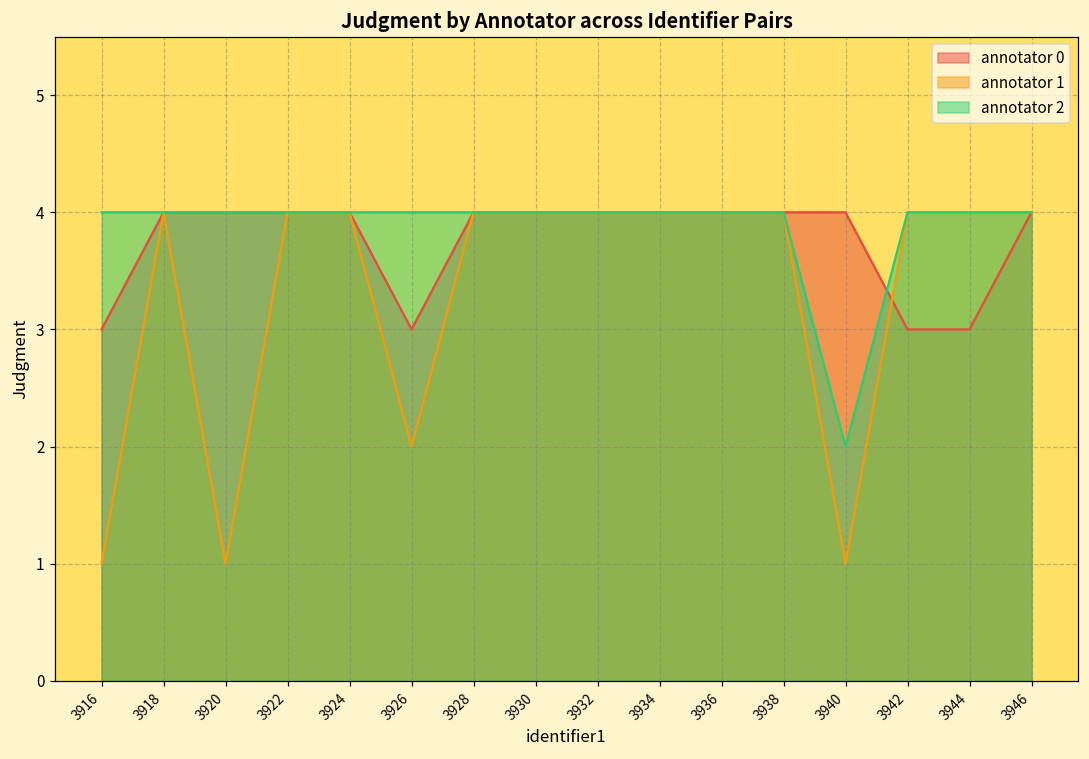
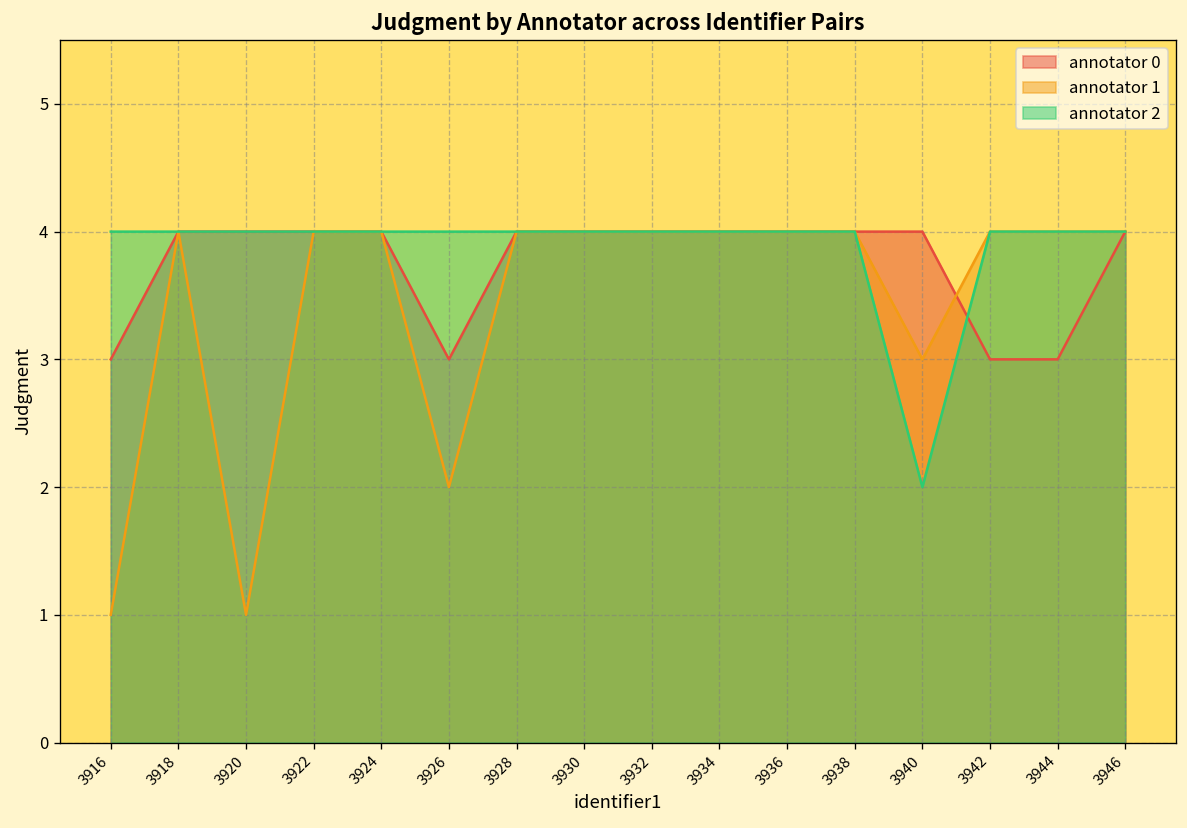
  {
    "annotator 0": {
      "3916": 3,
      "3926": 3,
      "3940": 4,
      "3942": 3,
      "3944": 3
    },
    "annotator 1": {
      "3916": 1,
      "3920": 1,
      "3926": 2,
-     "3940": 1
+     "3940": 3
    },
    "annotator 2": {
      "3916": 4,
      "3926": 4,
      "3940": 2
    }
  }
